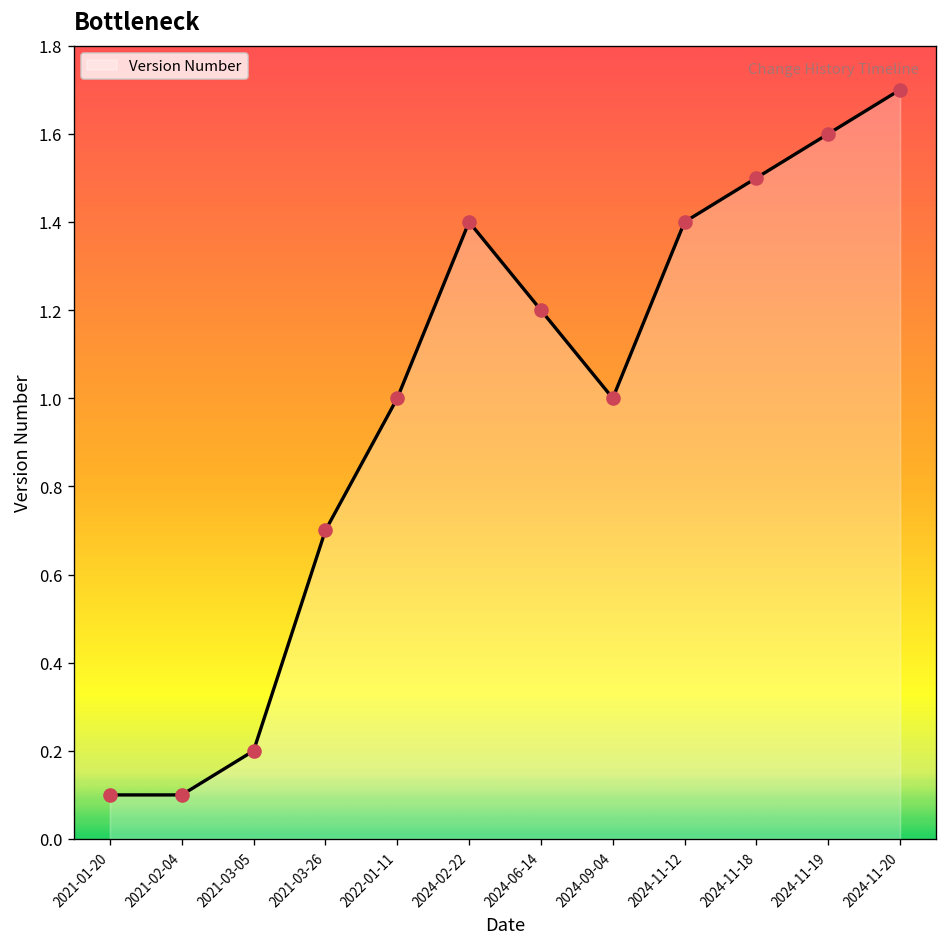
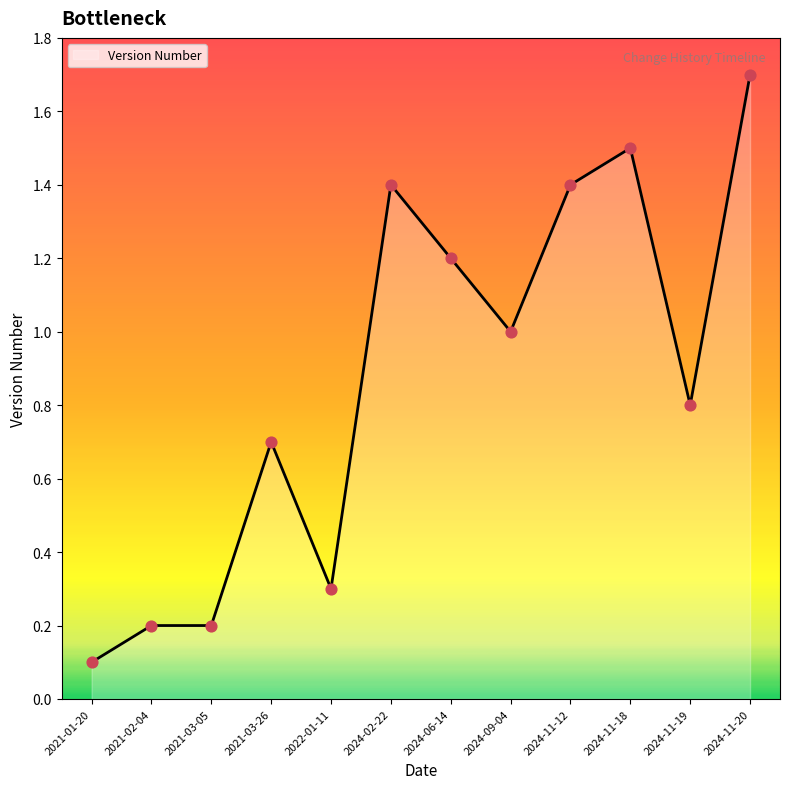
  {
    "2021-01-20": 0.1,
-   "2021-02-04": 0.1,
+   "2021-02-04": 0.2,
    "2021-03-05": 0.2,
    "2021-03-26": 0.7,
-   "2022-01-11": 1.0,
+   "2022-01-11": 0.3,
    "2024-02-22": 1.4,
    "2024-06-14": 1.2,
    "2024-09-04": 1.0,
    "2024-11-12": 1.4,
    "2024-11-18": 1.5,
-   "2024-11-19": 1.6,
+   "2024-11-19": 0.8,
    "2024-11-20": 1.7
  }
